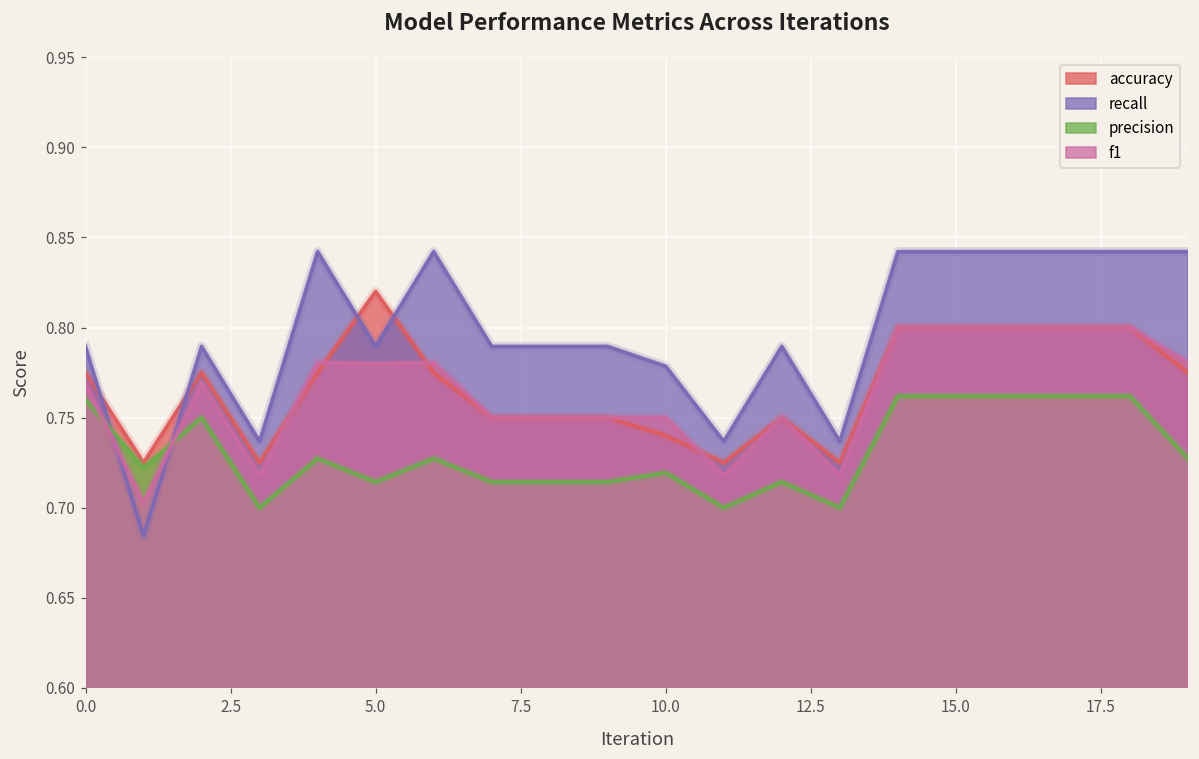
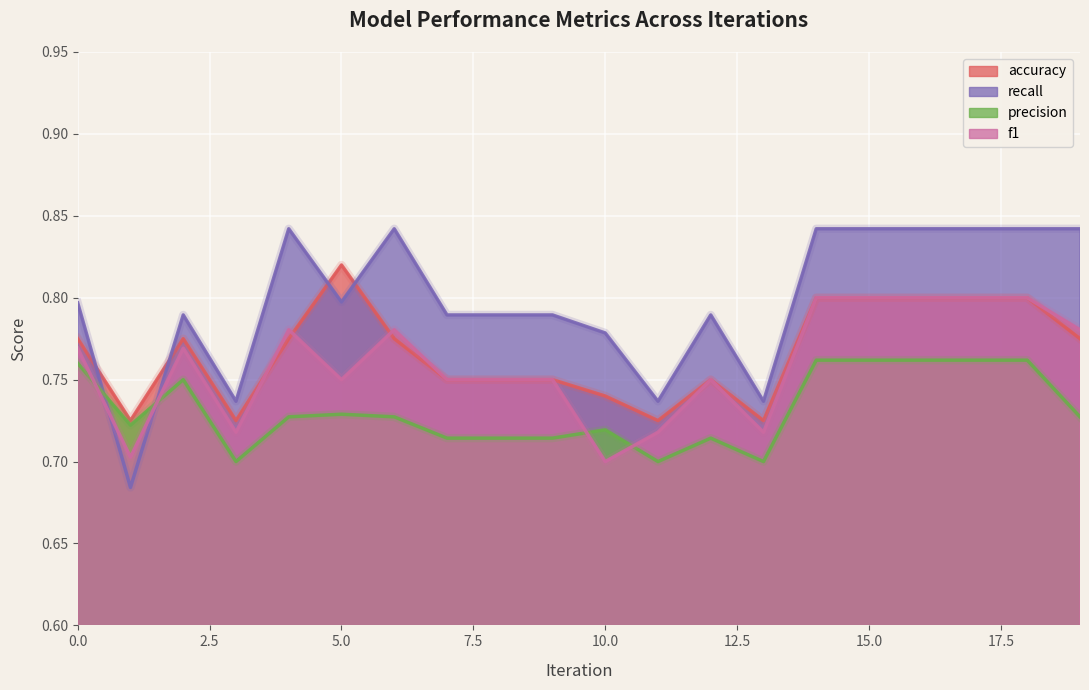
  {
    "accuracy": {
      "0.0": 0.775,
      "5.0": 0.820,
      "10.0": 0.740
    },
    "recall": {
-     "0.0": 0.790,
-     "5.0": 0.790,
+     "0.0": 0.797,
+     "5.0": 0.797,
      "10.0": 0.779,
      "15.0": 0.842
    },
    "precision": {
      "0.0": 0.760,
-     "5.0": 0.714,
+     "5.0": 0.729,
      "10.0": 0.719,
      "15.0": 0.762
    },
    "f1": {
      "0.0": 0.77,
-     "5.0": 0.78,
-     "10.0": 0.75
+     "5.0": 0.75,
+     "10.0": 0.70
    }
  }
